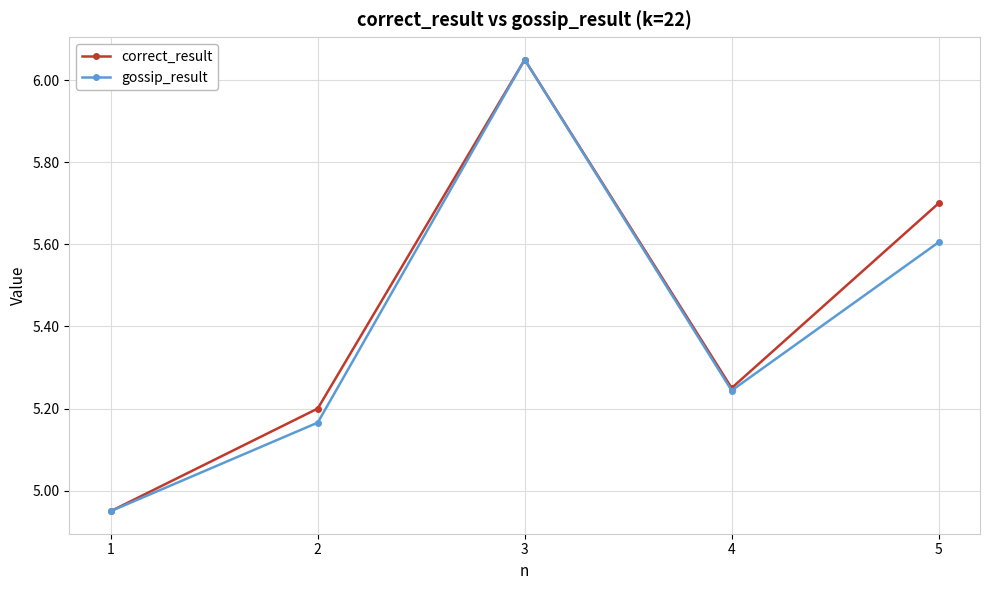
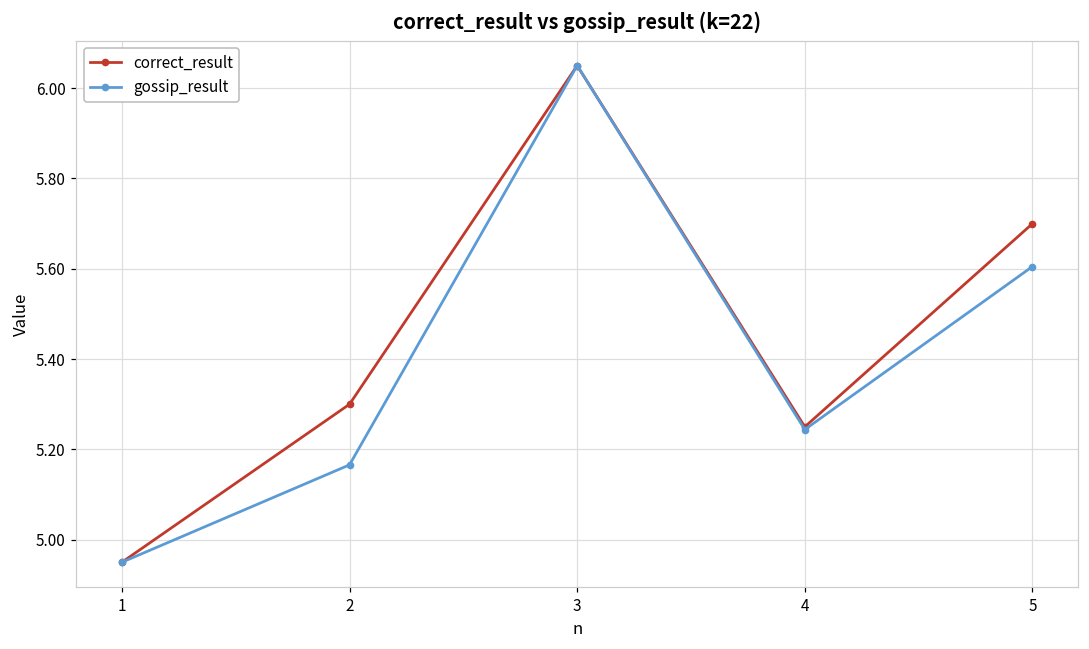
  {
    "correct_result": {
-     "2": 5.2,
+     "2": 5.3,
      "5": 5.7
    },
    "gossip_result": {
      "2": 5.17,
      "5": 5.6
    }
  }
